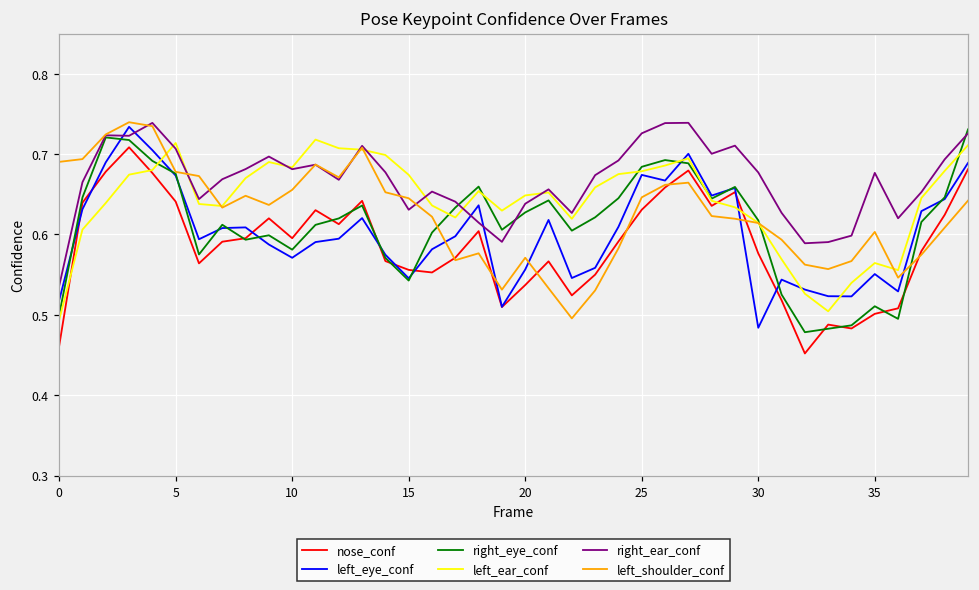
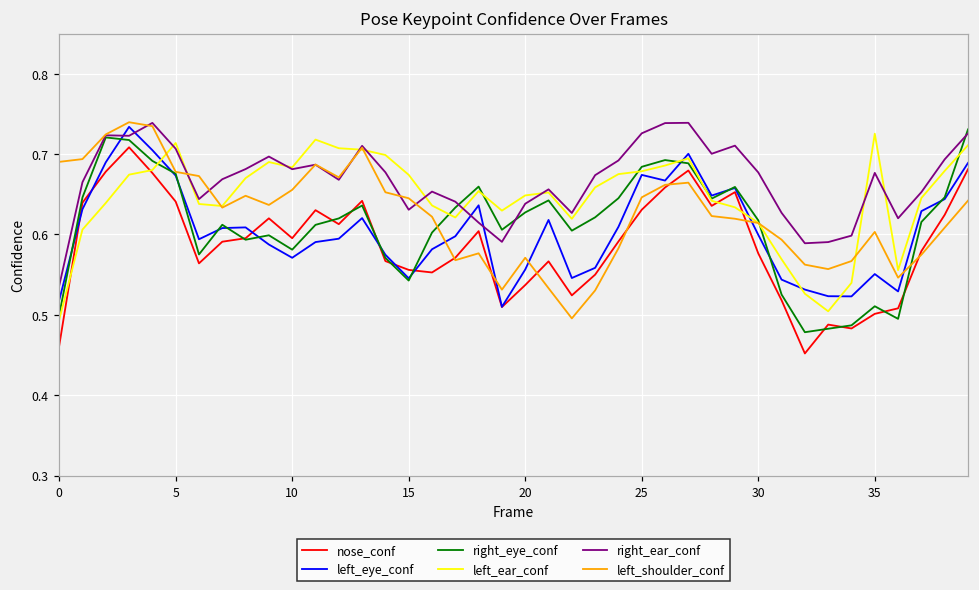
  {
    "nose_conf": {
      "0": 0.46,
      "5": 0.64,
      "10": 0.60,
      "15": 0.56,
      "20": 0.54,
      "25": 0.63,
      "30": 0.58,
      "35": 0.50
    },
    "left_eye_conf": {
      "0": 0.52,
      "10": 0.57,
      "20": 0.56,
      "25": 0.67,
-     "30": 0.48,
+     "30": 0.60,
      "35": 0.55
    },
    "right_eye_conf": {
      "0": 0.50,
      "10": 0.58,
      "20": 0.63,
      "25": 0.68,
      "35": 0.51
    },
    "left_ear_conf": {
      "0": 0.49,
      "5": 0.71,
      "15": 0.67,
      "20": 0.65,
      "25": 0.68,
-     "35": 0.56
+     "35": 0.73
    },
    "right_ear_conf": {
      "0": 0.54,
      "5": 0.71,
      "15": 0.63,
      "20": 0.64,
      "25": 0.73,
      "30": 0.68,
      "35": 0.68
    },
    "left_shoulder_conf": {
      "0": 0.69,
      "10": 0.66,
      "15": 0.65,
      "20": 0.57,
      "25": 0.65,
      "35": 0.60
    }
  }
